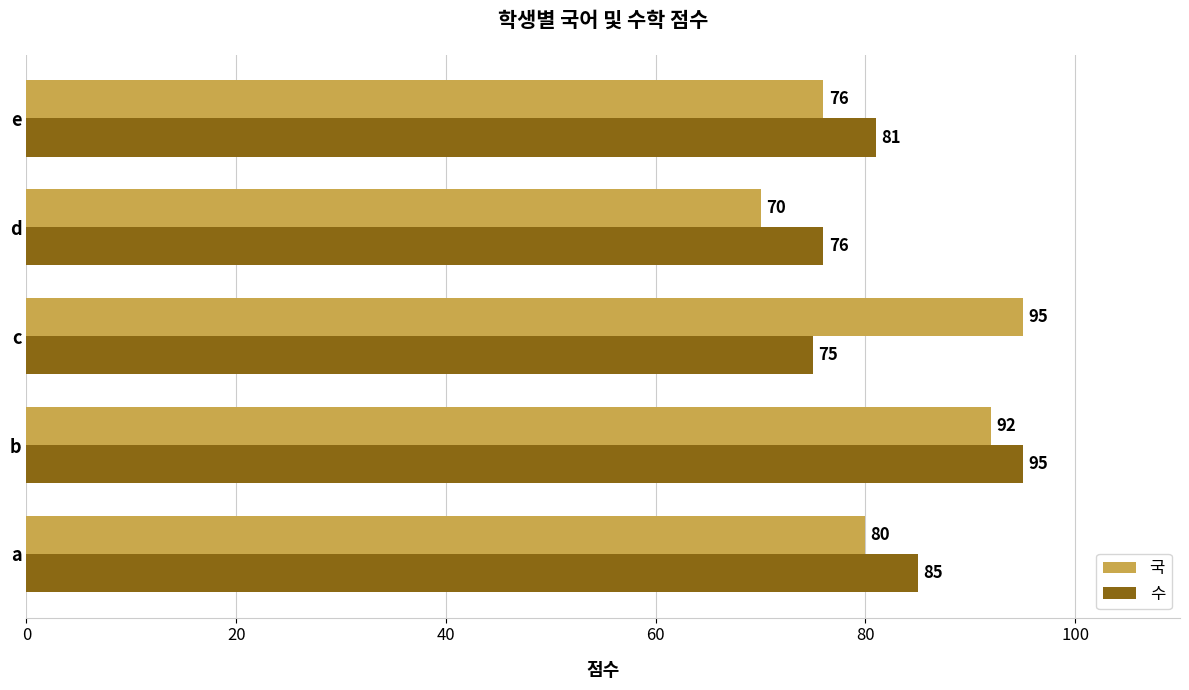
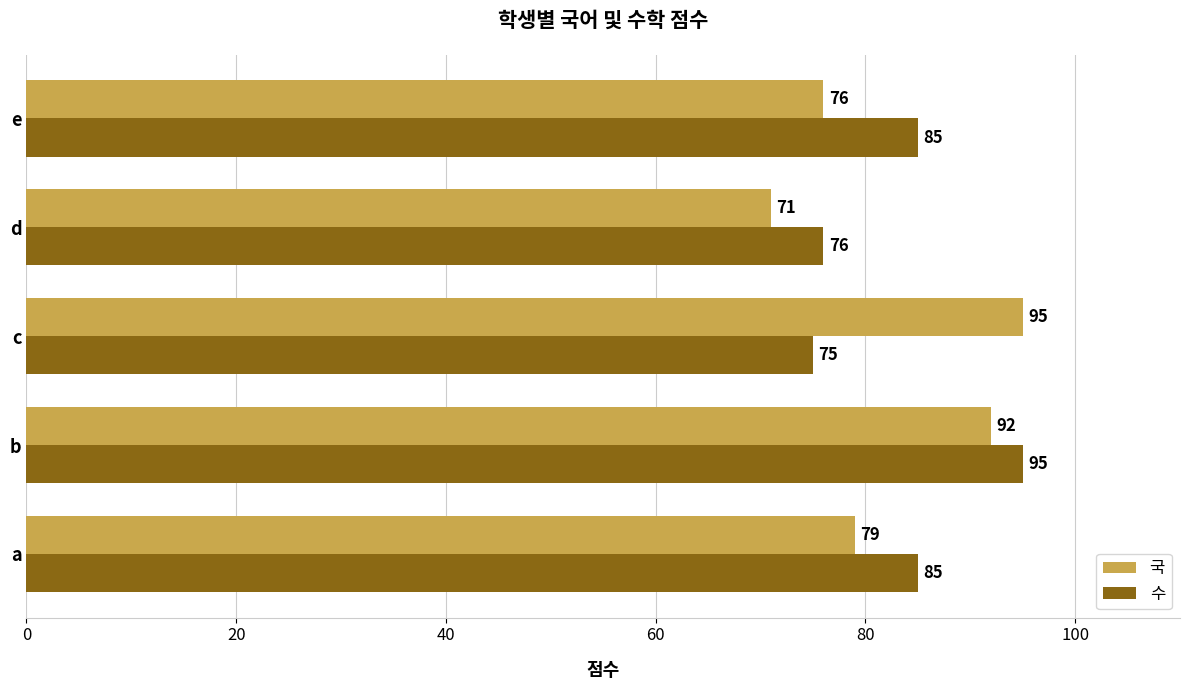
  {
    "국": {
      "e": 76,
-     "d": 70,
+     "d": 71,
      "c": 95,
      "b": 92,
-     "a": 80
+     "a": 79
    },
    "수": {
-     "e": 81,
+     "e": 85,
      "d": 76,
      "c": 75,
      "b": 95,
      "a": 85
    }
  }
